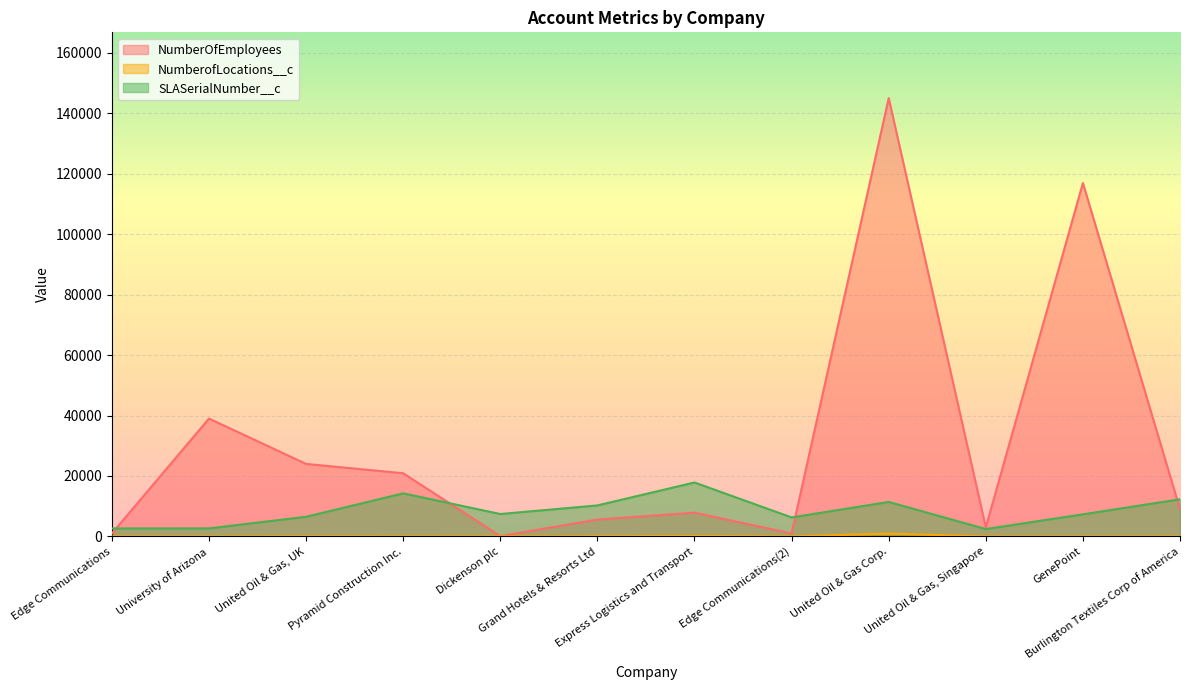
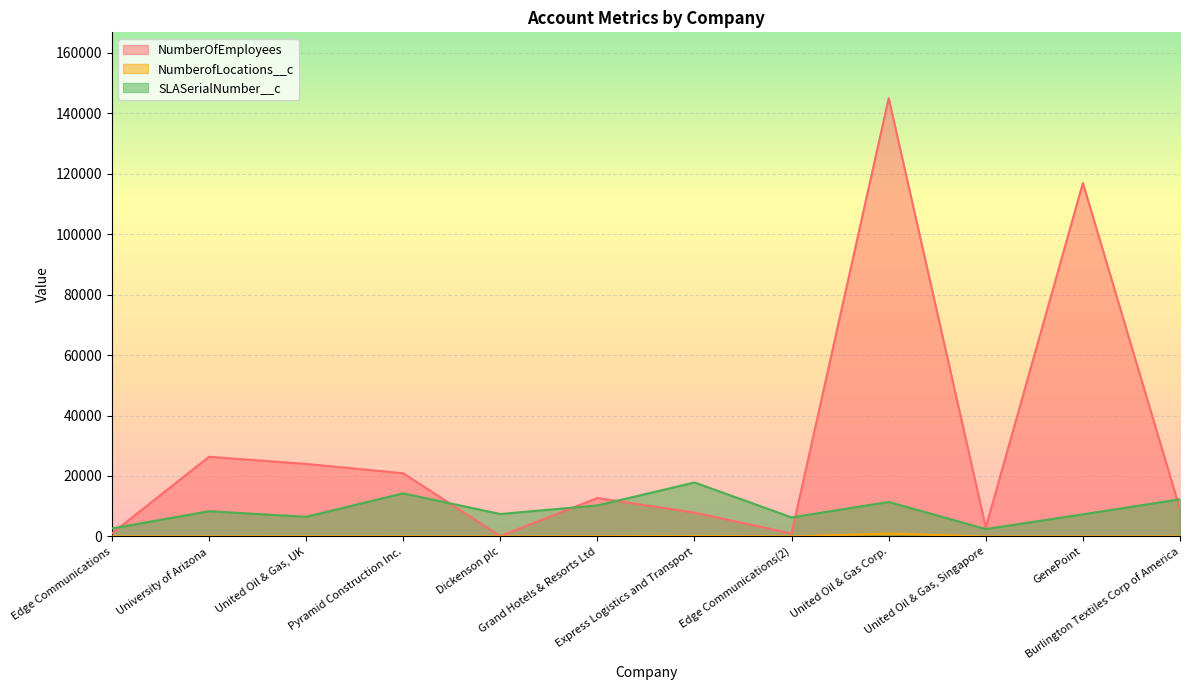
  {
    "NumberOfEmployees": {
      "Edge Communications": 1000,
-     "University of Arizona": 39000,
+     "University of Arizona": 26000,
      "United Oil & Gas, UK": 24000,
      "Pyramid Construction Inc.": 21000,
-     "Grand Hotels & Resorts Ltd": 6000,
+     "Grand Hotels & Resorts Ltd": 13000,
      "Express Logistics and Transport": 8000,
      "Edge Communications(2)": 1000,
      "United Oil & Gas Corp.": 145000,
      "GenePoint": 117000,
      "Burlington Textiles Corp of America": 9000
    },
    "NumberofLocations__c": {
      "Edge Communications": 0,
      "University of Arizona": 0,
      "United Oil & Gas, UK": 0,
      "Pyramid Construction Inc.": 0,
      "Grand Hotels & Resorts Ltd": 0,
      "Express Logistics and Transport": 0,
      "Edge Communications(2)": 0,
      "United Oil & Gas Corp.": 1000,
      "United Oil & Gas, Singapore": 0,
      "GenePoint": 0,
      "Burlington Textiles Corp of America": 0
    },
    "SLASerialNumber__c": {
      "Edge Communications": 3000,
-     "University of Arizona": 3000,
+     "University of Arizona": 8000,
      "United Oil & Gas, UK": 7000,
      "Pyramid Construction Inc.": 14000,
      "Dickenson plc": 7000,
      "Grand Hotels & Resorts Ltd": 10000,
      "Express Logistics and Transport": 18000,
      "Edge Communications(2)": 6000,
      "United Oil & Gas Corp.": 11000,
      "GenePoint": 7000,
      "Burlington Textiles Corp of America": 12000
    }
  }
